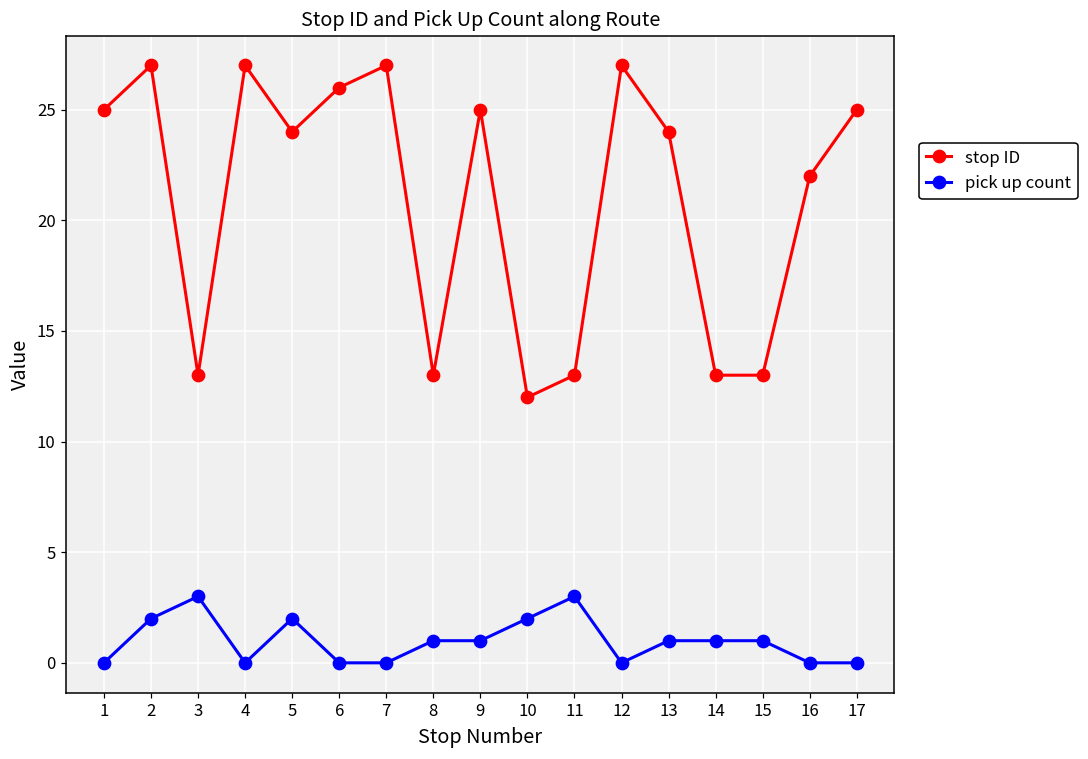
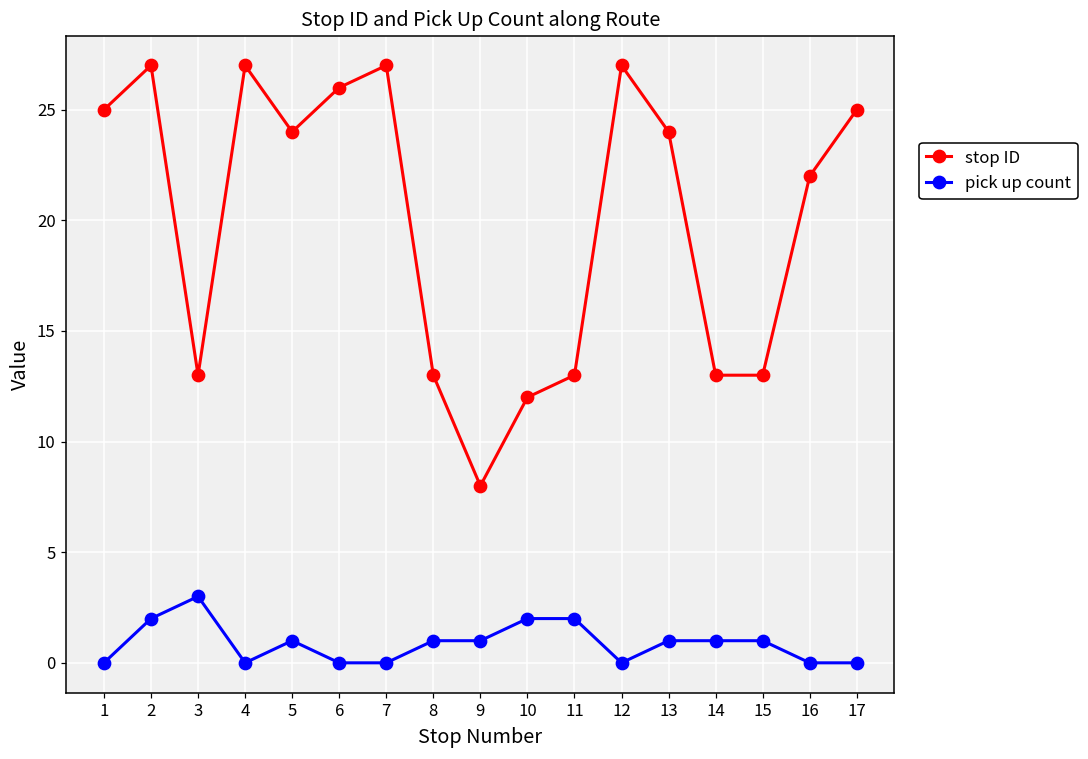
  {
    "stop ID": {
      "1": 25,
      "2": 27,
      "3": 13,
      "4": 27,
      "5": 24,
      "6": 26,
      "7": 27,
      "8": 13,
-     "9": 25,
+     "9": 8,
      "10": 12,
      "11": 13,
      "12": 27,
      "13": 24,
      "14": 13,
      "15": 13,
      "16": 22,
      "17": 25
    },
    "pick up count": {
      "1": 0,
      "2": 2,
      "3": 3,
      "4": 0,
-     "5": 2,
+     "5": 1,
      "6": 0,
      "7": 0,
      "8": 1,
      "9": 1,
      "10": 2,
-     "11": 3,
+     "11": 2,
      "12": 0,
      "13": 1,
      "14": 1,
      "15": 1,
      "16": 0,
      "17": 0
    }
  }
